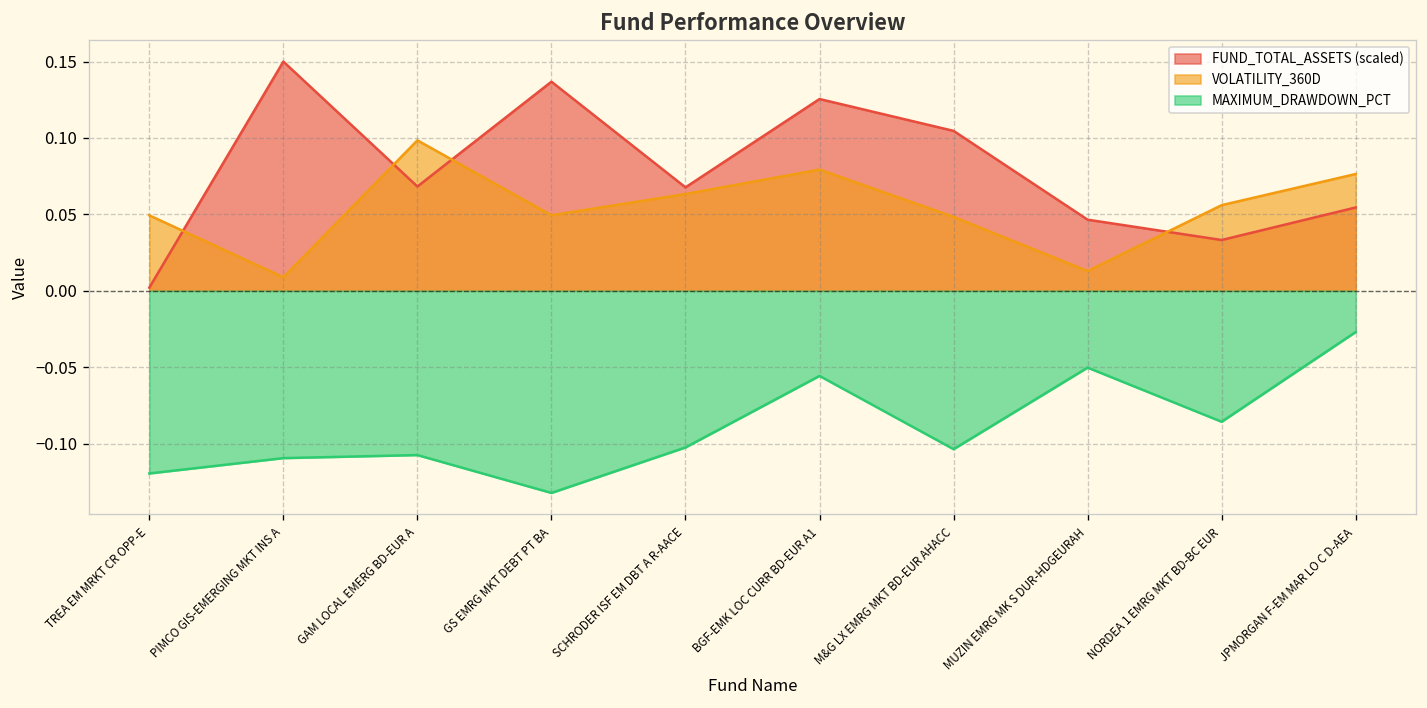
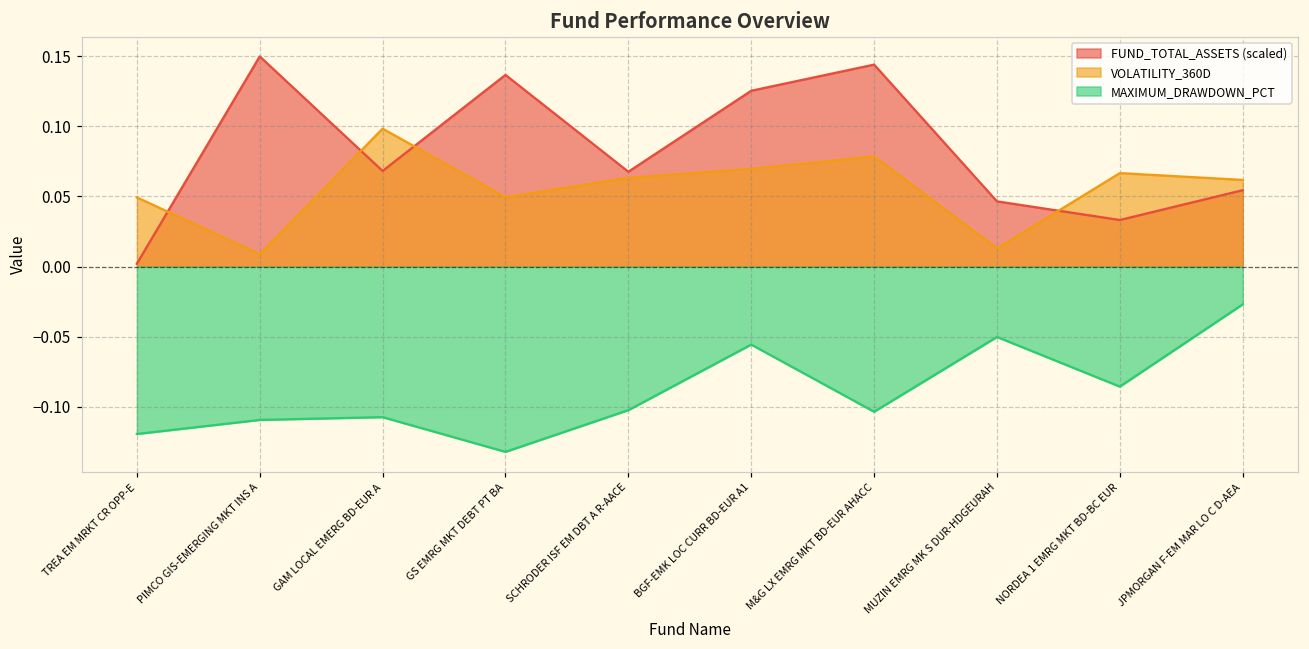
  {
    "FUND_TOTAL_ASSETS (scaled)": {
      "TREA EM MRKT CR OPP-E": 0.002,
      "PIMCO GIS-EMERGING MKT INS A": 0.150,
      "GAM LOCAL EMERG BD-EUR A": 0.068,
      "GS EMRG MKT DEBT PT BA": 0.137,
      "SCHRODER ISF EM DBT A R-AACE": 0.068,
      "BGF-EMK LOC CURR BD-EUR A1": 0.125,
-     "M&G LX EMRG MKT BD-EUR AHACC": 0.105,
+     "M&G LX EMRG MKT BD-EUR AHACC": 0.144,
      "MUZIN EMRG MK S DUR-HDGEURAH": 0.047,
      "NORDEA 1 EMRG MKT BD-BC EUR": 0.033,
      "JPMORGAN F-EM MAR LO C D-AEA": 0.055
    },
    "VOLATILITY_360D": {
      "TREA EM MRKT CR OPP-E": 0.049,
      "PIMCO GIS-EMERGING MKT INS A": 0.009,
      "GAM LOCAL EMERG BD-EUR A": 0.098,
      "GS EMRG MKT DEBT PT BA": 0.049,
      "SCHRODER ISF EM DBT A R-AACE": 0.063,
-     "BGF-EMK LOC CURR BD-EUR A1": 0.079,
-     "M&G LX EMRG MKT BD-EUR AHACC": 0.048,
+     "BGF-EMK LOC CURR BD-EUR A1": 0.070,
+     "M&G LX EMRG MKT BD-EUR AHACC": 0.079,
      "MUZIN EMRG MK S DUR-HDGEURAH": 0.013,
-     "NORDEA 1 EMRG MKT BD-BC EUR": 0.056,
-     "JPMORGAN F-EM MAR LO C D-AEA": 0.076
+     "NORDEA 1 EMRG MKT BD-BC EUR": 0.067,
+     "JPMORGAN F-EM MAR LO C D-AEA": 0.062
    }
  }
